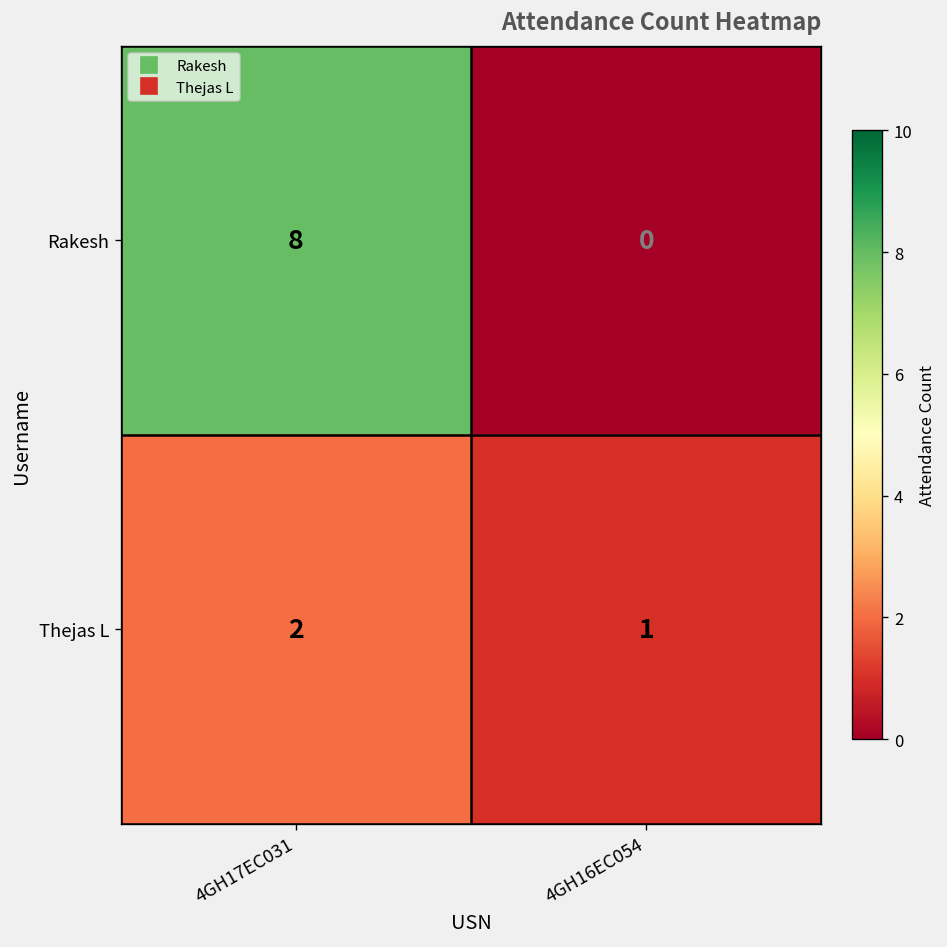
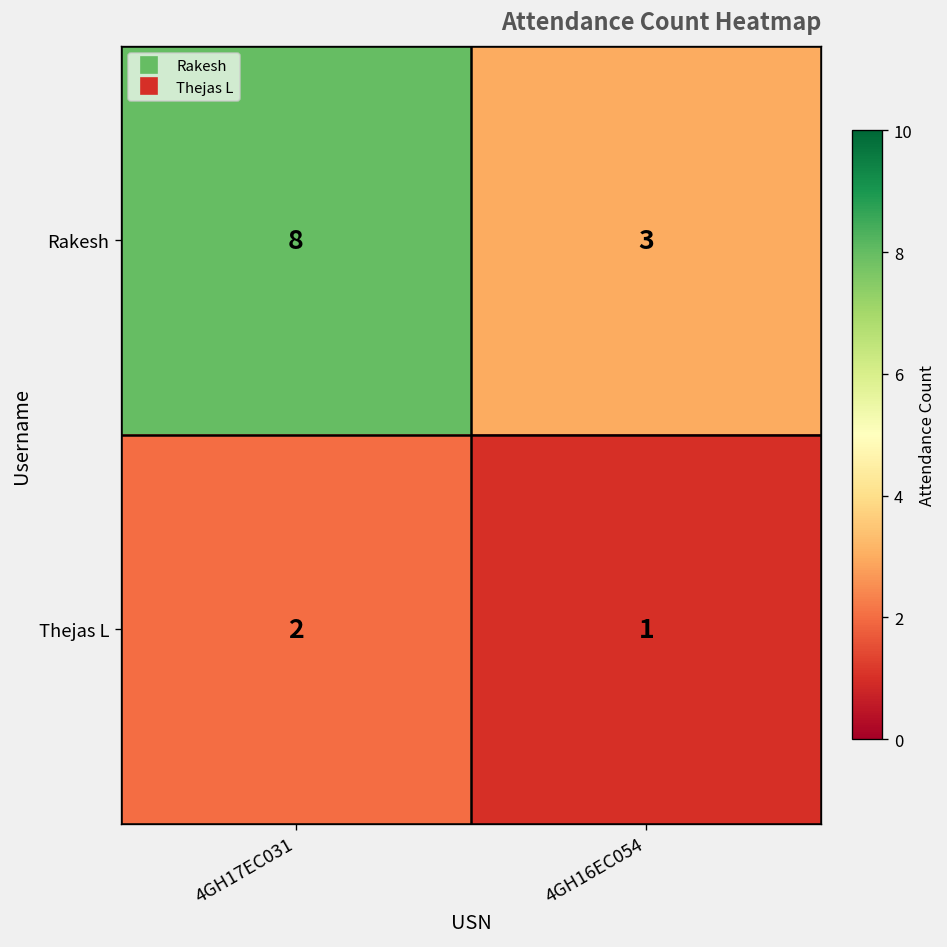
  {
    "Rakesh": {
      "4GH17EC031": 8,
-     "4GH16EC054": 0
+     "4GH16EC054": 3
    },
    "Thejas L": {
      "4GH17EC031": 2,
      "4GH16EC054": 1
    }
  }
